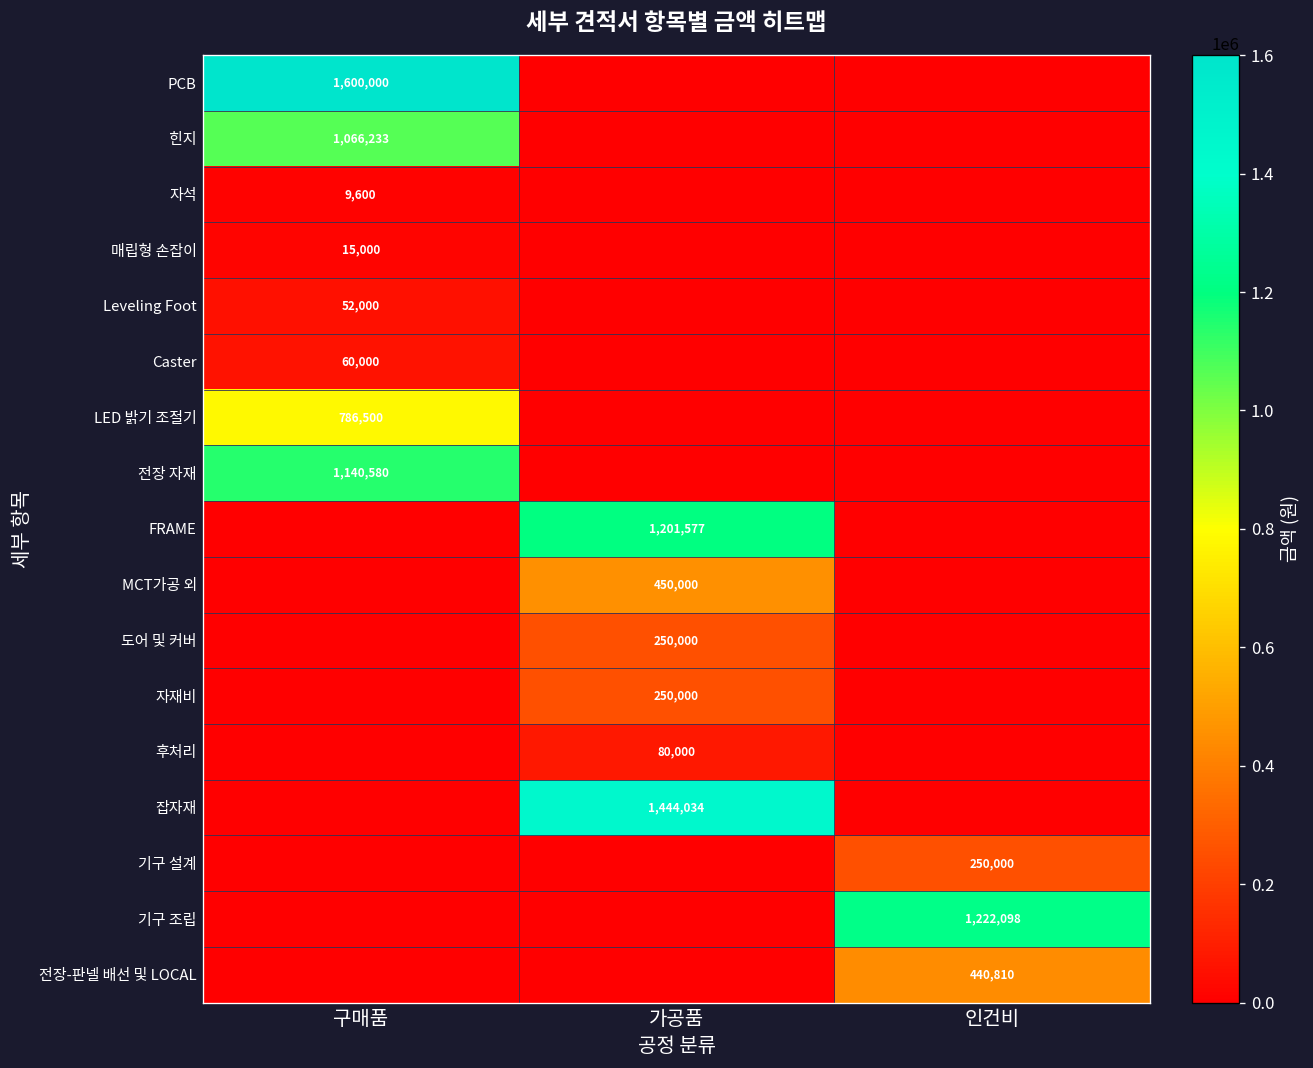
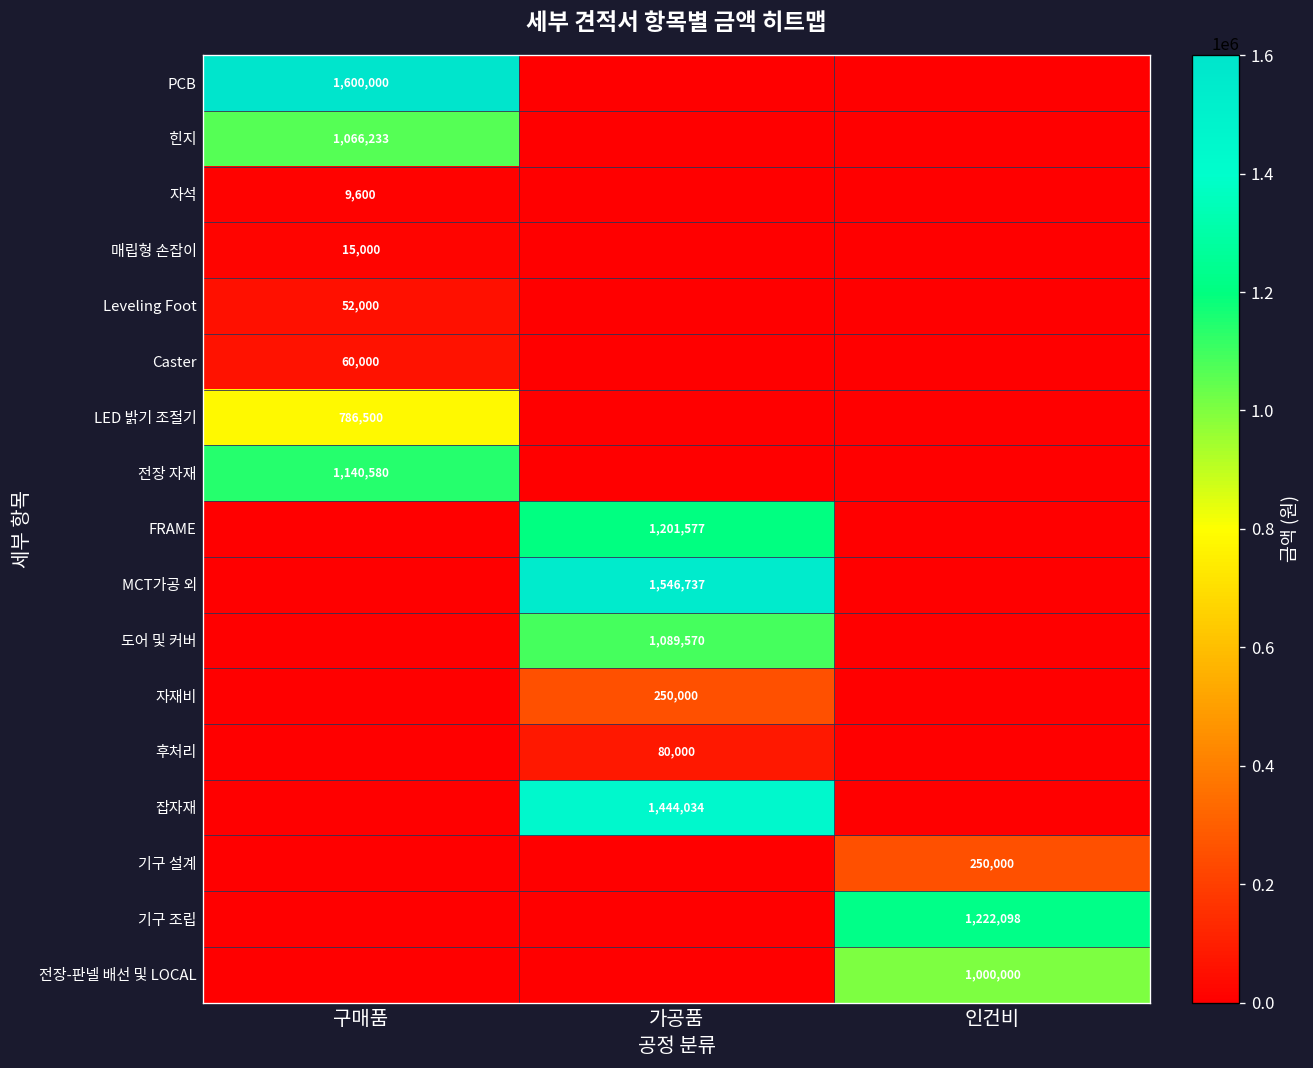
  {
    "PCB": {
      "구매품": "1,600,000"
    },
    "힌지": {
      "구매품": "1,066,233"
    },
    "자석": {
      "구매품": "9,600"
    },
    "매립형 손잡이": {
      "구매품": "15,000"
    },
    "Leveling Foot": {
      "구매품": "52,000"
    },
    "Caster": {
      "구매품": "60,000"
    },
    "LED 밝기 조절기": {
      "구매품": "786,500"
    },
    "전장 자재": {
      "구매품": "1,140,580"
    },
    "FRAME": {
      "가공품": "1,201,577"
    },
    "MCT가공 외": {
-     "가공품": "450,000"
+     "가공품": "1,546,737"
    },
    "도어 및 커버": {
-     "가공품": "250,000"
+     "가공품": "1,089,570"
    },
    "자재비": {
      "가공품": "250,000"
    },
    "후처리": {
      "가공품": "80,000"
    },
    "잡자재": {
      "가공품": "1,444,034"
    },
    "기구 설계": {
      "인건비": "250,000"
    },
    "기구 조립": {
      "인건비": "1,222,098"
    },
    "전장-판넬 배선 및 LOCAL": {
-     "인건비": "440,810"
+     "인건비": "1,000,000"
    }
  }
